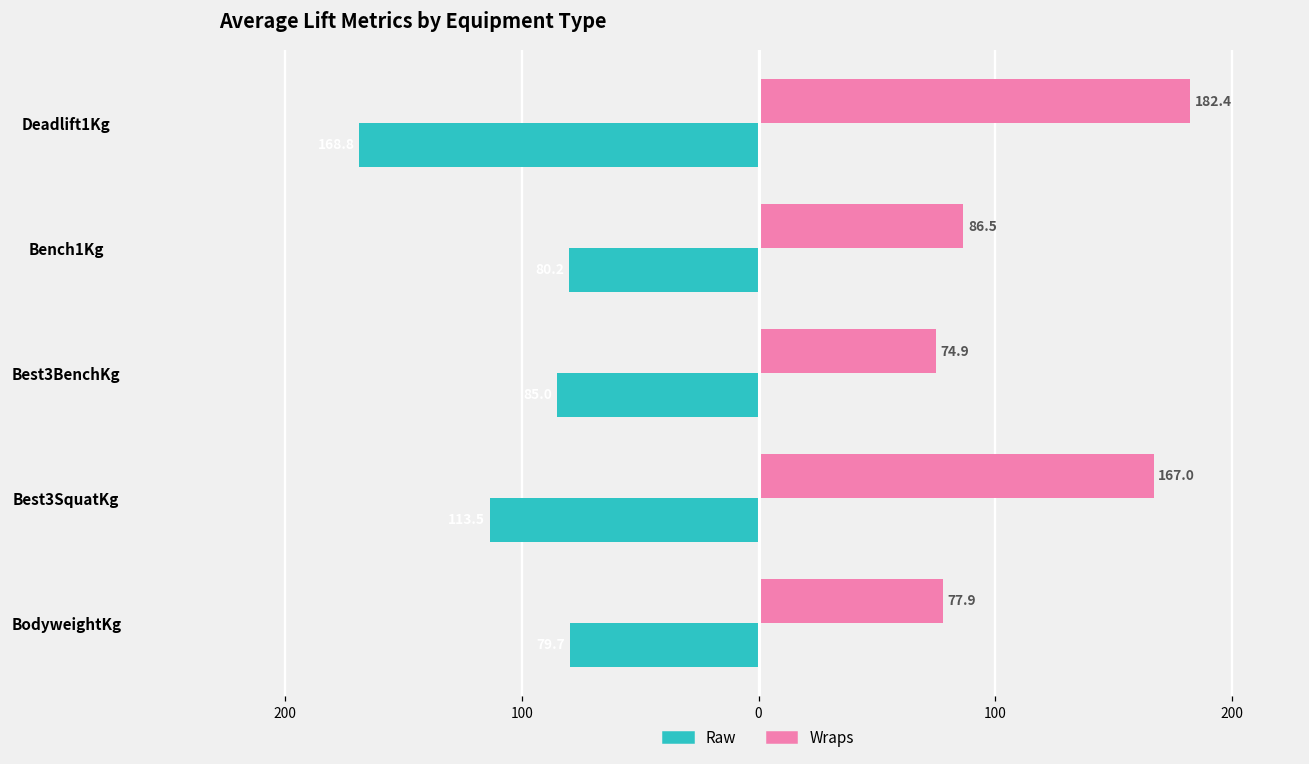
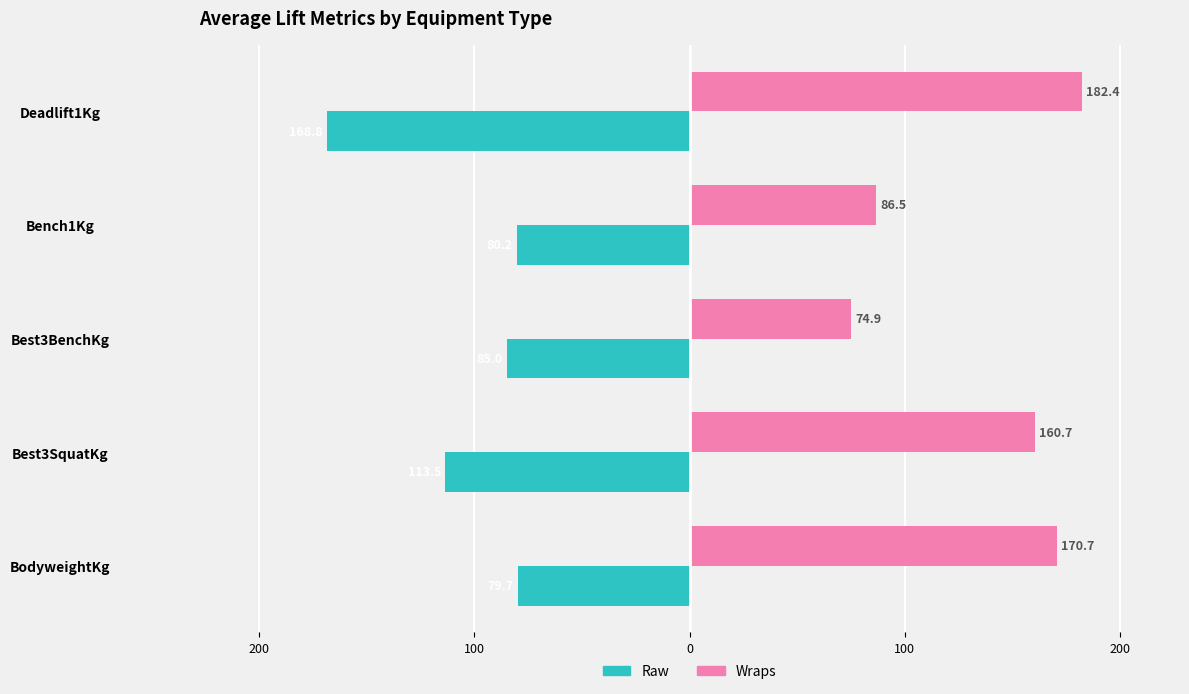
  {
    "Wraps": {
      "Deadlift1Kg": 182.4,
      "Bench1Kg": 86.5,
      "Best3BenchKg": 74.9,
-     "Best3SquatKg": 167.0,
-     "BodyweightKg": 77.9
+     "Best3SquatKg": 160.7,
+     "BodyweightKg": 170.7
    }
  }
